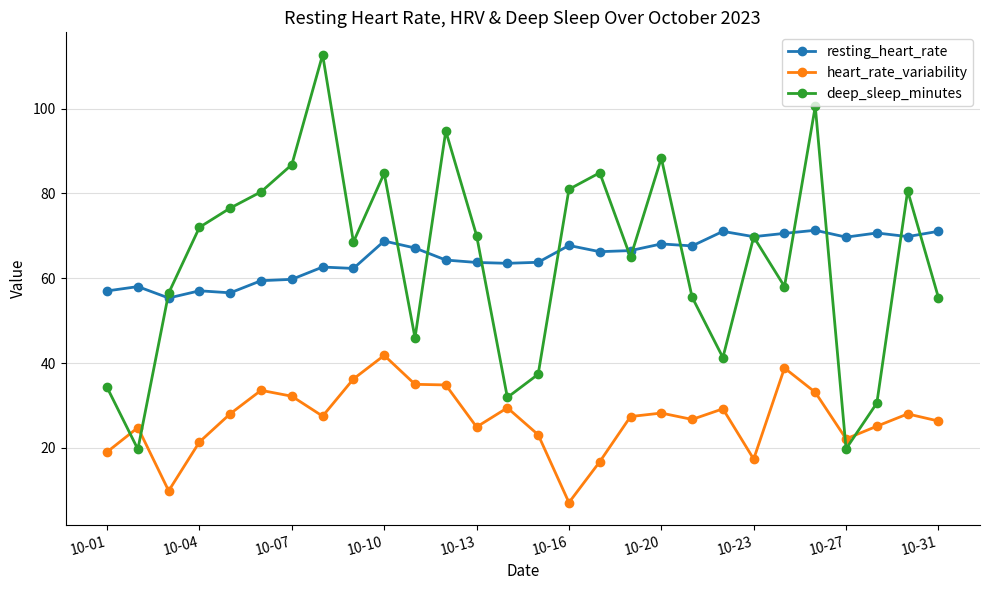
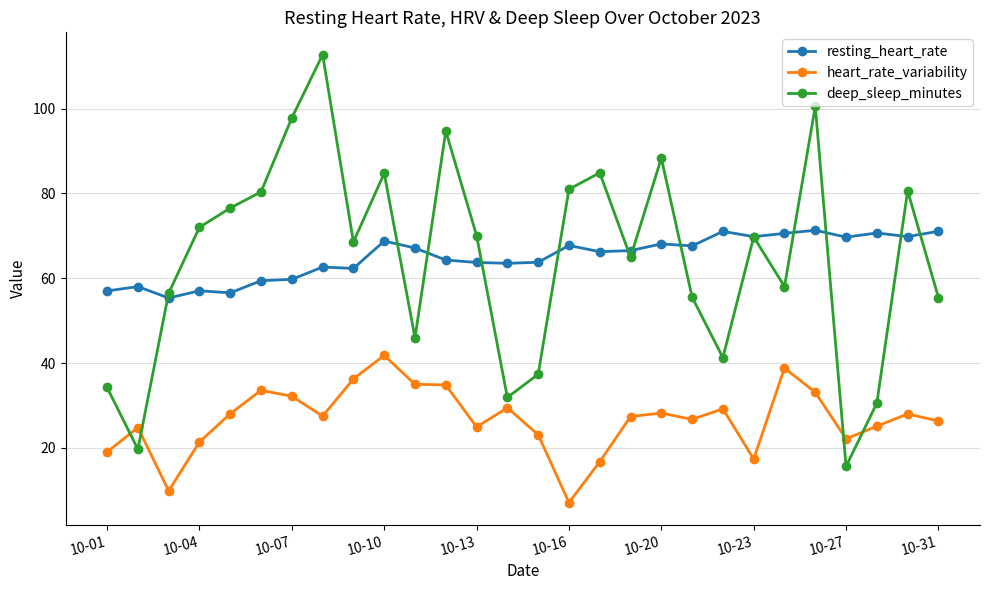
  {
    "resting_heart_rate": {
      "10-01": 57,
      "10-04": 57,
      "10-07": 60,
      "10-10": 69,
      "10-13": 64,
      "10-16": 68,
      "10-20": 68,
      "10-27": 70,
      "10-31": 71
    },
    "heart_rate_variability": {
      "10-01": 19,
      "10-04": 21,
      "10-07": 32,
      "10-10": 42,
      "10-13": 25,
      "10-16": 7,
      "10-20": 28,
      "10-23": 17,
      "10-27": 22,
      "10-31": 26
    },
    "deep_sleep_minutes": {
      "10-01": 34,
      "10-04": 72,
-     "10-07": 87,
+     "10-07": 98,
      "10-10": 85,
      "10-13": 70,
      "10-16": 81,
      "10-20": 88,
-     "10-27": 20,
+     "10-27": 16,
      "10-31": 55
    }
  }
